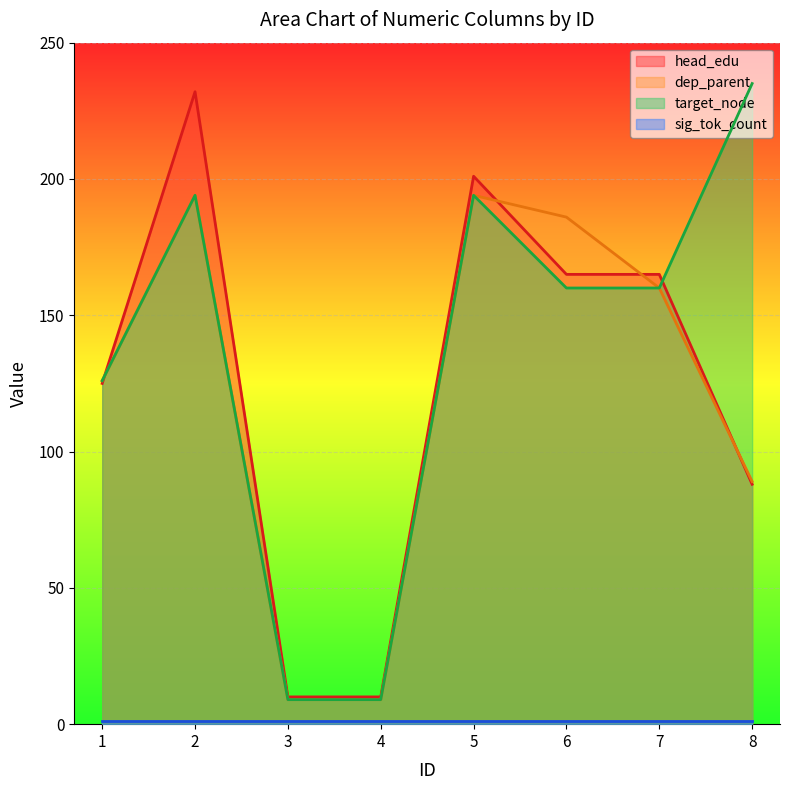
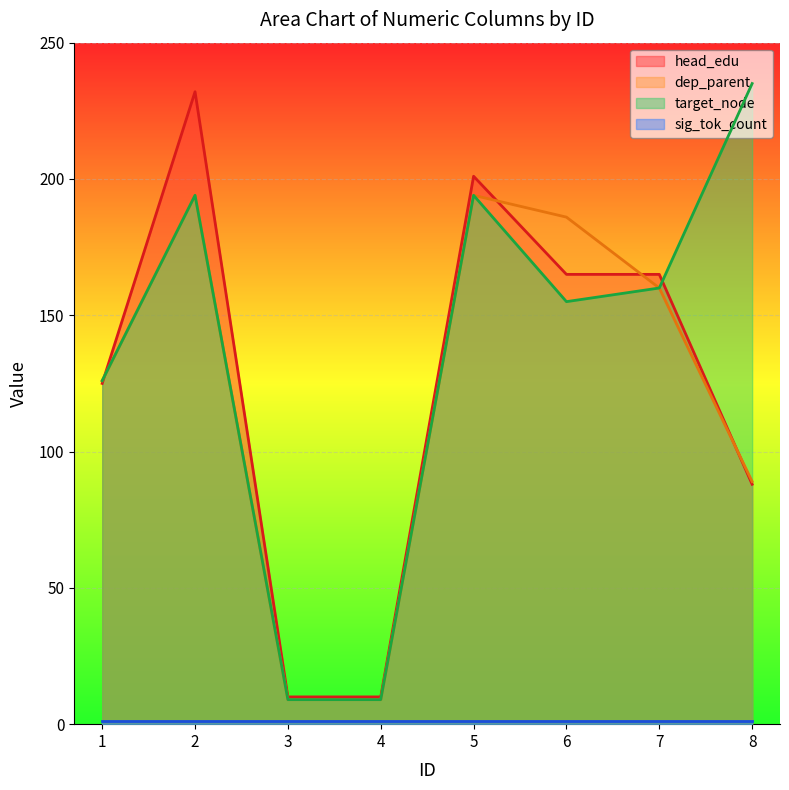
  {
    "head_edu": {
      "1": 125,
      "2": 232,
      "3": 10,
      "4": 10,
      "5": 201,
      "6": 165,
      "7": 165,
      "8": 88
    },
    "dep_parent": {
      "6": 186,
      "8": 89
    },
    "target_node": {
-     "6": 160
+     "6": 155
    },
    "sig_tok_count": {
      "1": 1,
      "2": 1,
      "3": 1,
      "4": 1,
      "5": 1,
      "6": 1,
      "7": 1,
      "8": 1
    }
  }
